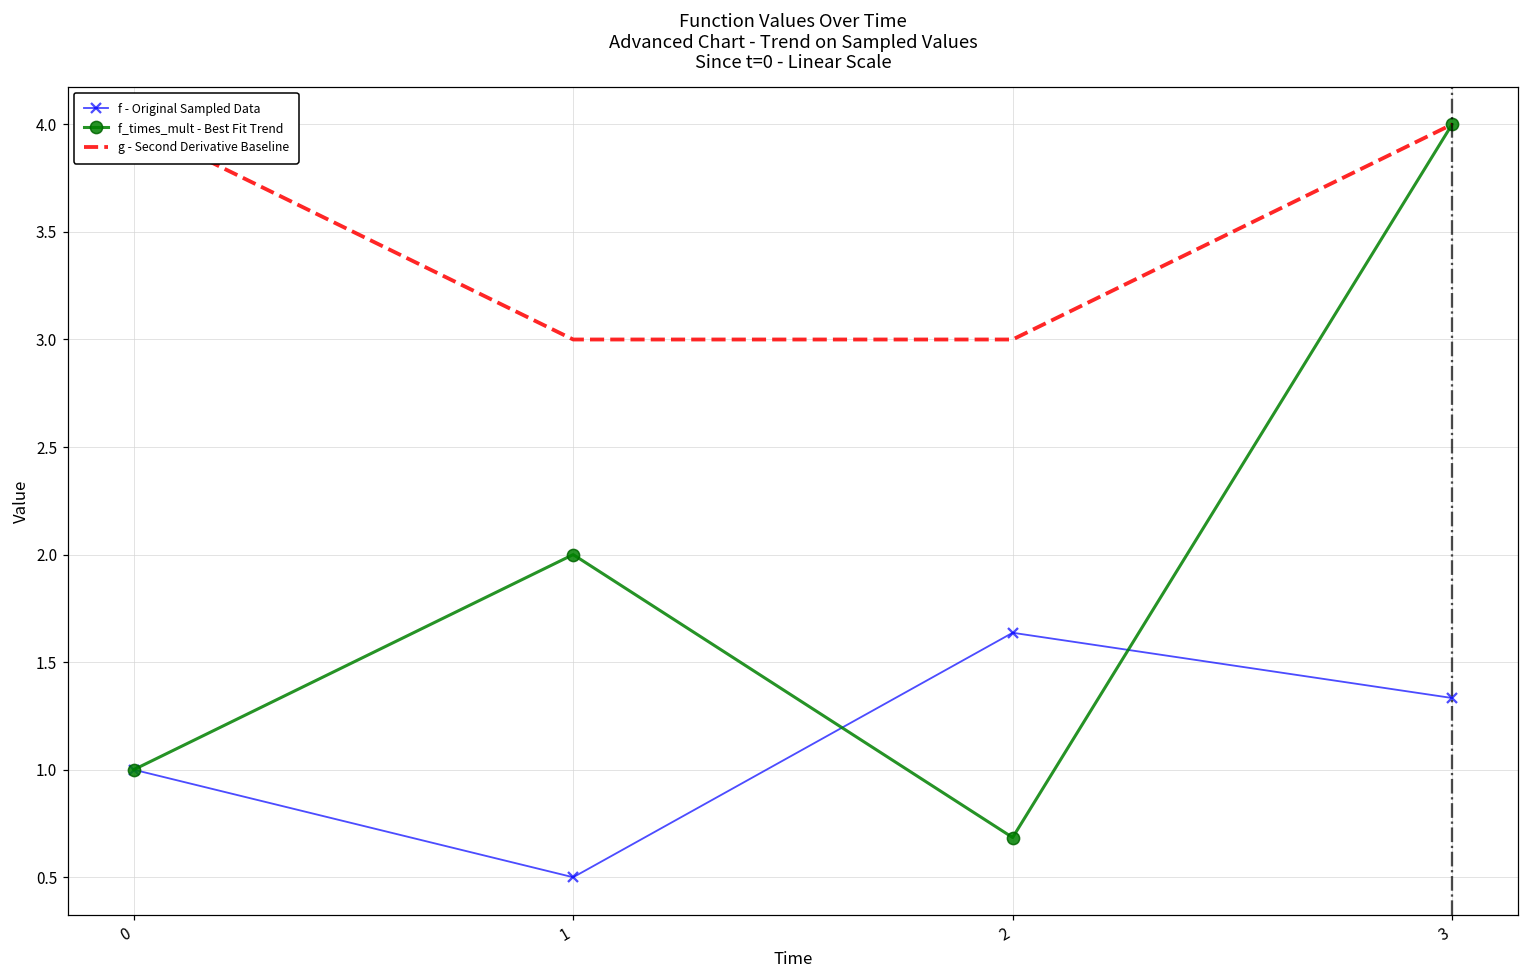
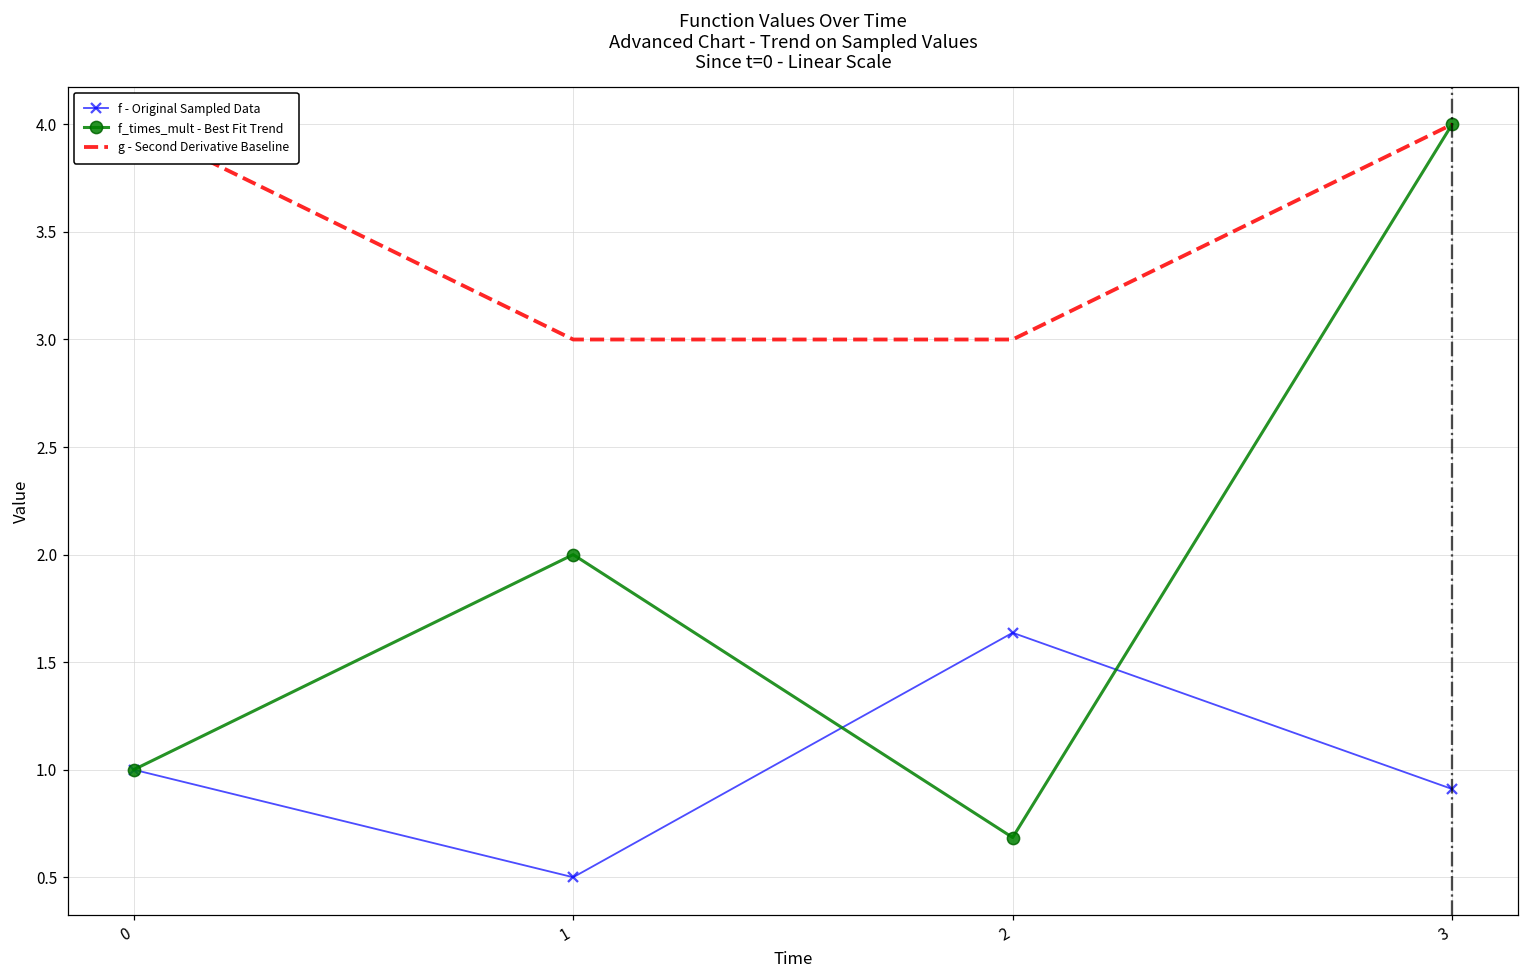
  {
    "f - Original Sampled Data": {
      "1": 0.50,
      "2": 1.64,
-     "3": 1.33
+     "3": 0.91
    },
    "f_times_mult - Best Fit Trend": {
      "1": 2.00,
      "2": 0.68
    },
    "g - Second Derivative Baseline": {
      "1": 3.00,
      "2": 3.00
    }
  }
